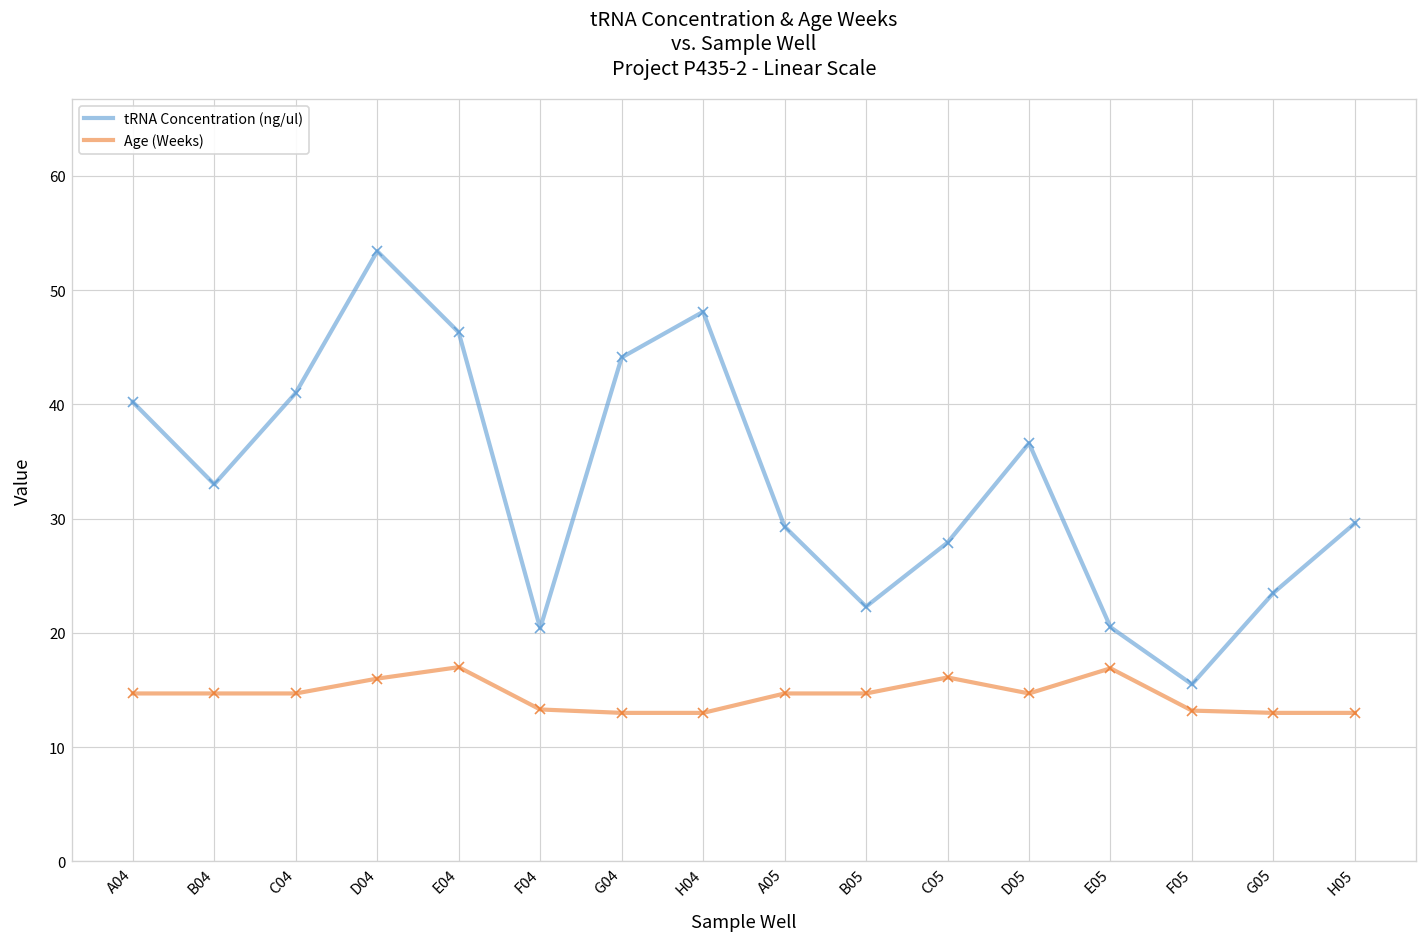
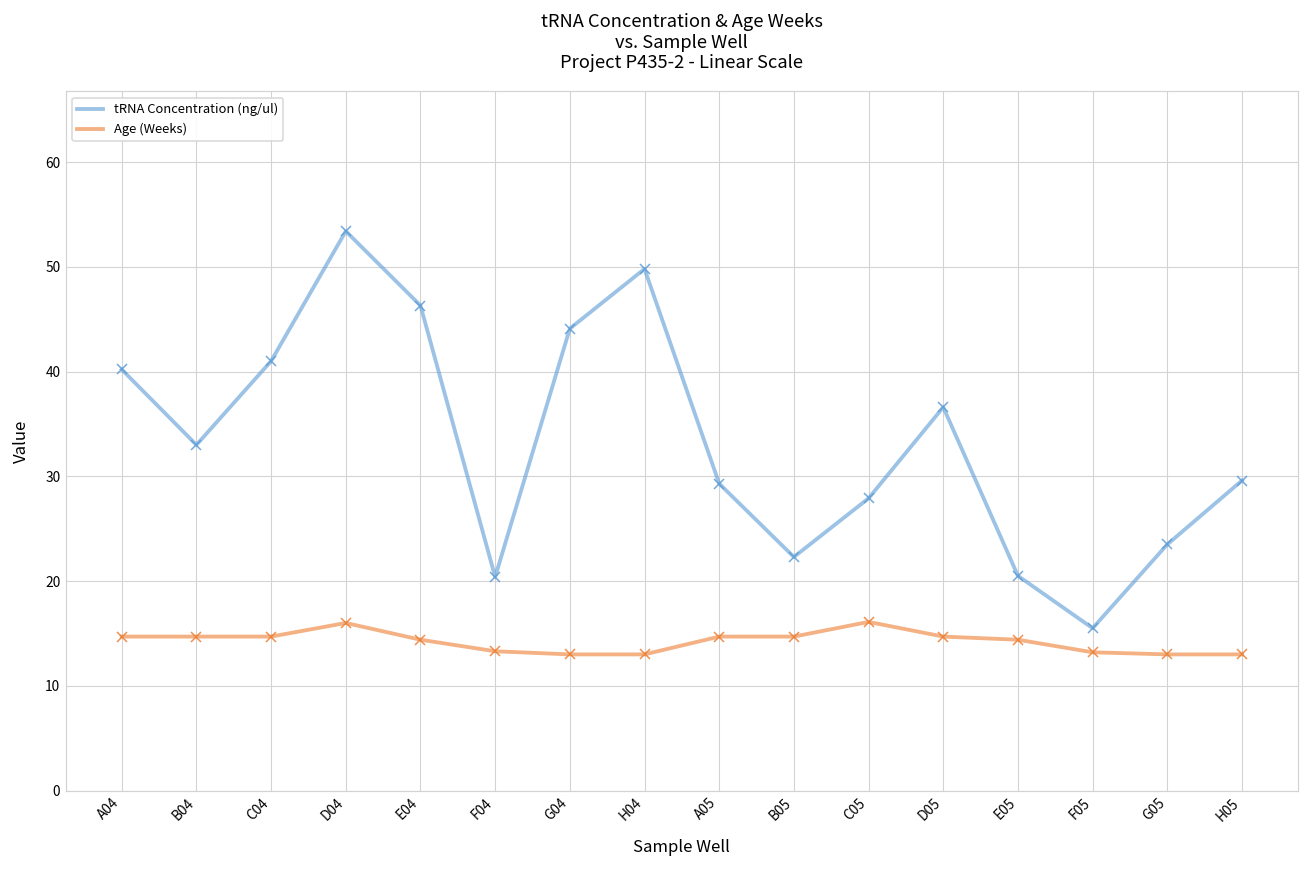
  {
    "tRNA Concentration (ng/ul)": {
      "A04": 40,
      "B04": 33,
      "C04": 41,
      "D04": 53,
      "E04": 46,
      "F04": 20,
      "G04": 44,
-     "H04": 48,
+     "H04": 50,
      "A05": 29,
      "B05": 22,
      "C05": 28,
      "D05": 37,
      "E05": 21,
      "F05": 16,
      "G05": 24,
      "H05": 30
    },
    "Age (Weeks)": {
      "A04": 15,
      "B04": 15,
      "C04": 15,
      "D04": 16,
-     "E04": 17,
+     "E04": 14,
      "F04": 13,
      "G04": 13,
      "H04": 13,
      "A05": 15,
      "B05": 15,
      "C05": 16,
      "D05": 15,
-     "E05": 17,
+     "E05": 14,
      "F05": 13,
      "G05": 13,
      "H05": 13
    }
  }
